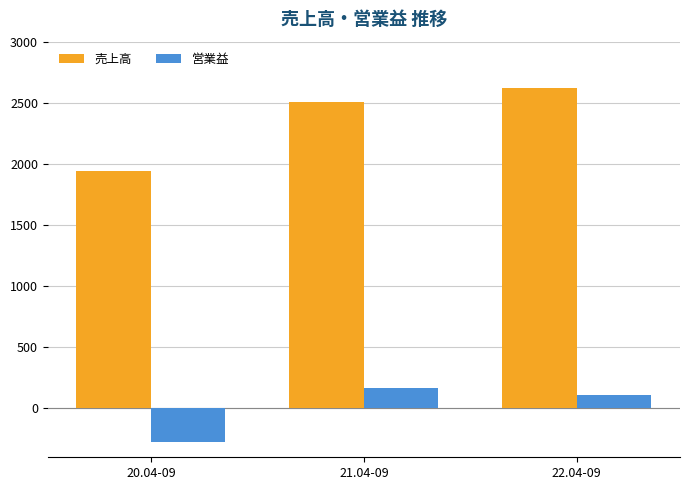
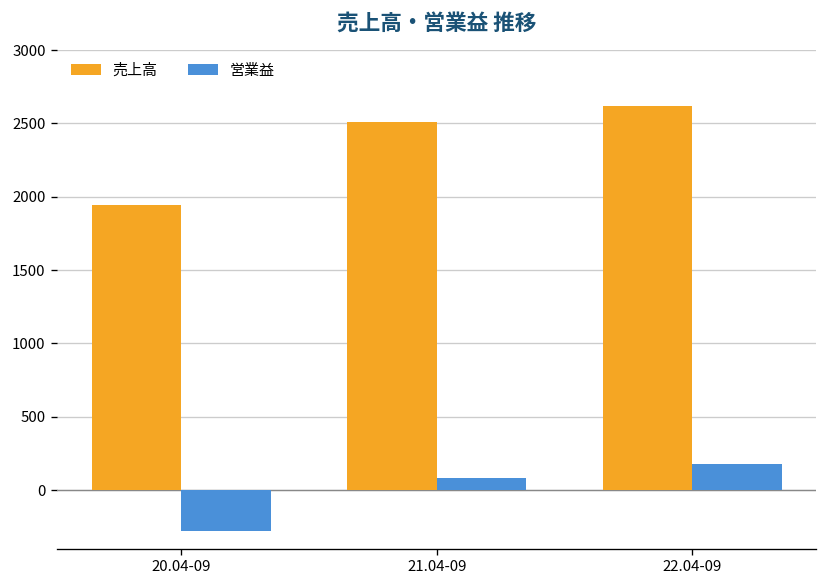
  {
    "売上高": {
      "20.04-09": 1940,
      "21.04-09": 2510,
      "22.04-09": 2620
    },
    "営業益": {
      "20.04-09": -280,
-     "21.04-09": 170,
-     "22.04-09": 110
+     "21.04-09": 80,
+     "22.04-09": 180
    }
  }
